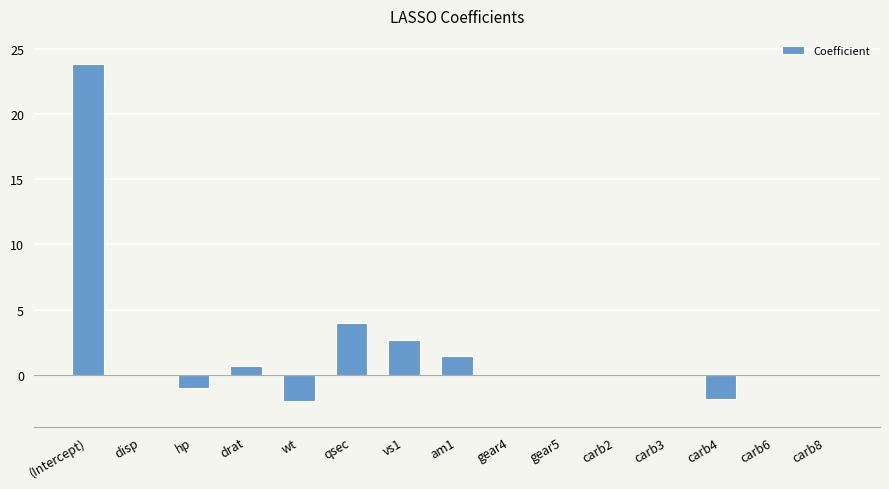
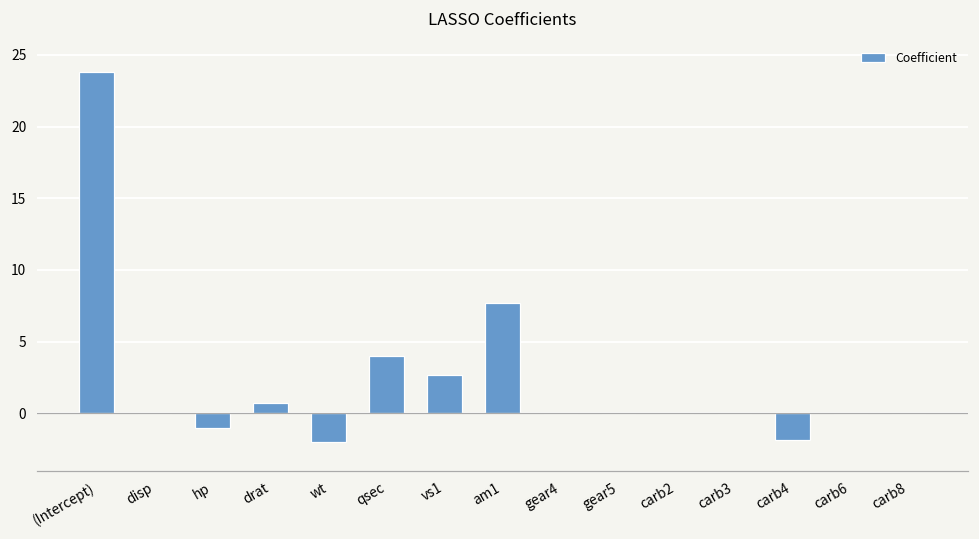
  {
    "(Intercept)": 23.8,
    "disp": 0.0,
    "hp": -1.0,
    "drat": 0.7,
    "wt": -2.0,
    "qsec": 4.0,
    "vs1": 2.7,
-   "am1": 1.4,
+   "am1": 7.7,
    "gear4": 0.0,
    "gear5": 0.0,
    "carb2": 0.0,
    "carb3": 0.0,
    "carb4": -1.9,
    "carb6": 0.0,
    "carb8": 0.0
  }
